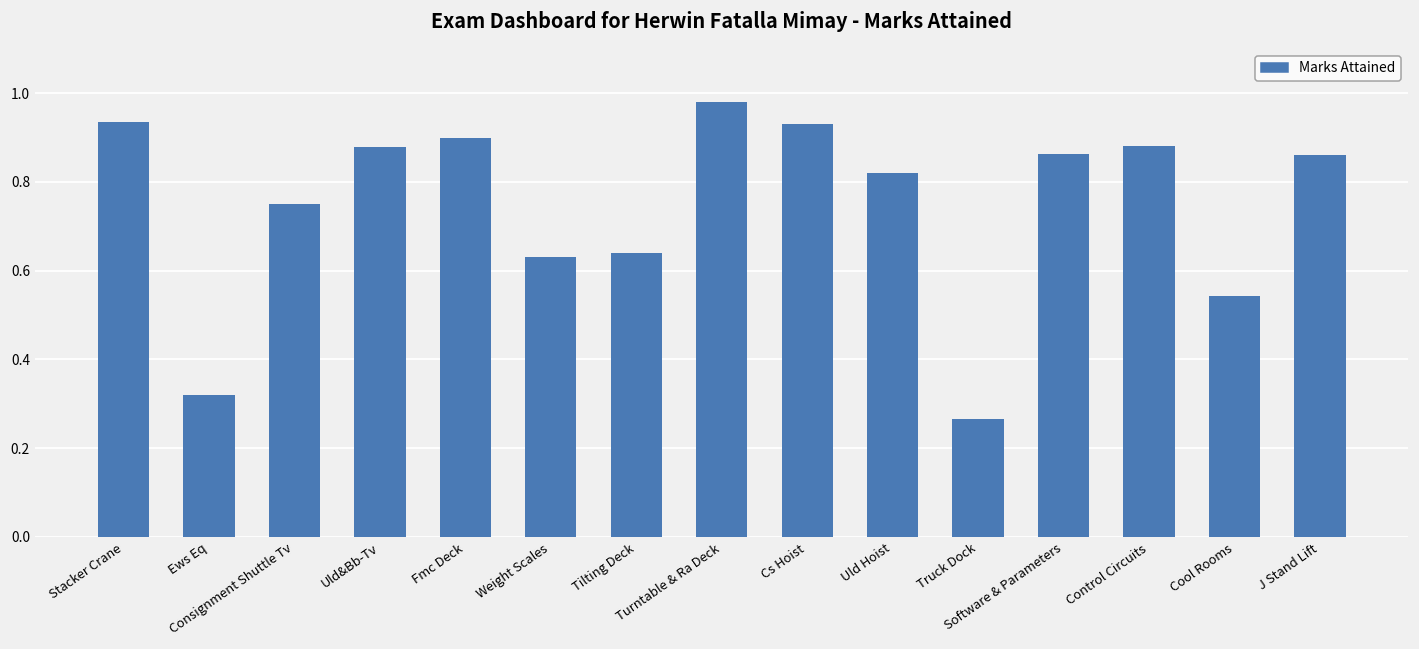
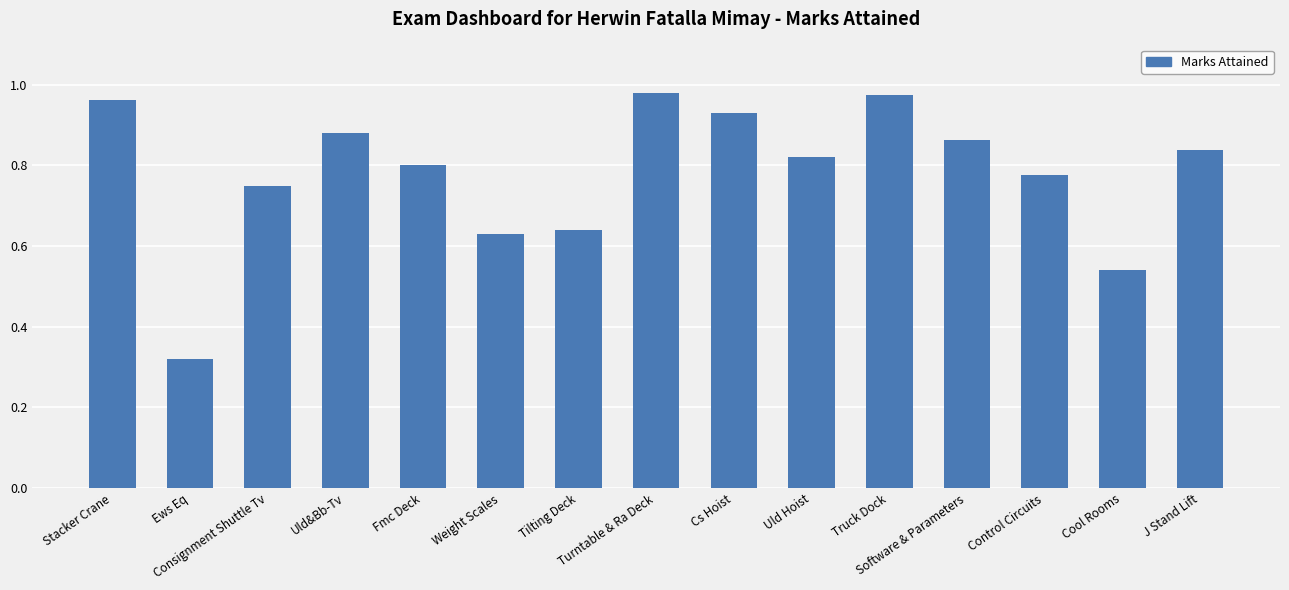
  {
-   "Stacker Crane": 0.94,
+   "Stacker Crane": 0.96,
    "Ews Eq": 0.32,
    "Consignment Shuttle Tv": 0.75,
    "Uld&Bb-Tv": 0.88,
-   "Fmc Deck": 0.9,
+   "Fmc Deck": 0.8,
    "Weight Scales": 0.63,
    "Tilting Deck": 0.64,
    "Turntable & Ra Deck": 0.98,
    "Cs Hoist": 0.93,
    "Uld Hoist": 0.82,
-   "Truck Dock": 0.27,
+   "Truck Dock": 0.97,
    "Software & Parameters": 0.86,
-   "Control Circuits": 0.88,
+   "Control Circuits": 0.78,
    "Cool Rooms": 0.54,
-   "J Stand Lift": 0.86
+   "J Stand Lift": 0.84
  }
